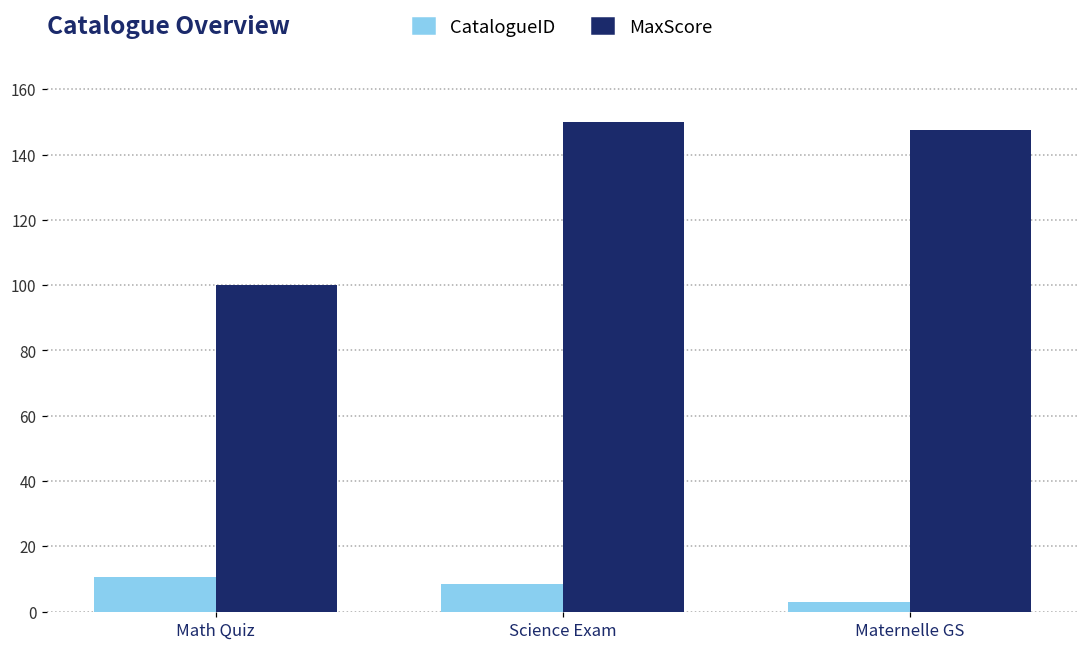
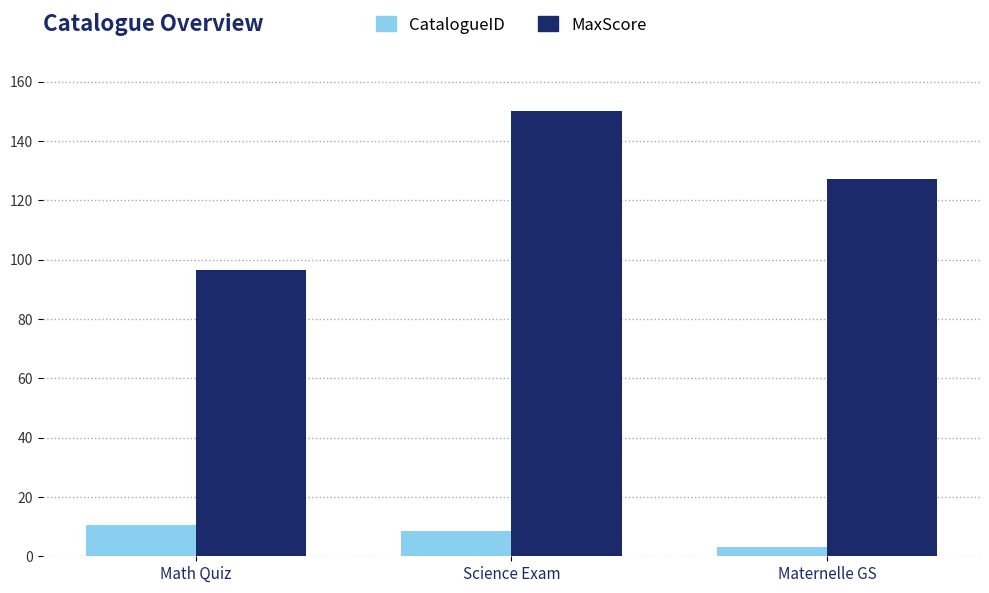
  {
    "CatalogueID": {
      "Math Quiz": 11,
      "Science Exam": 9,
      "Maternelle GS": 3
    },
    "MaxScore": {
-     "Math Quiz": 100,
+     "Math Quiz": 97,
      "Science Exam": 150,
-     "Maternelle GS": 148
+     "Maternelle GS": 127
    }
  }
